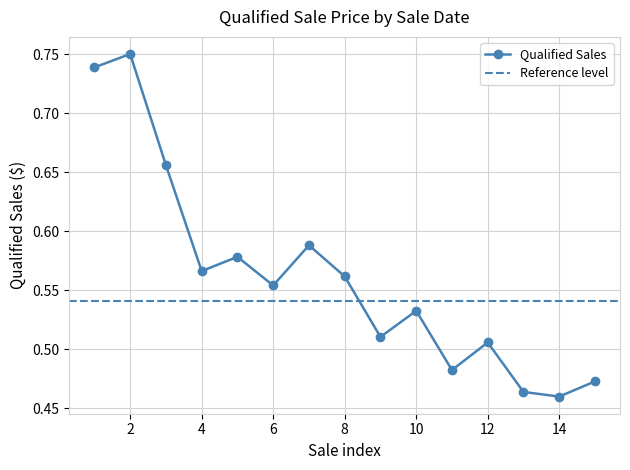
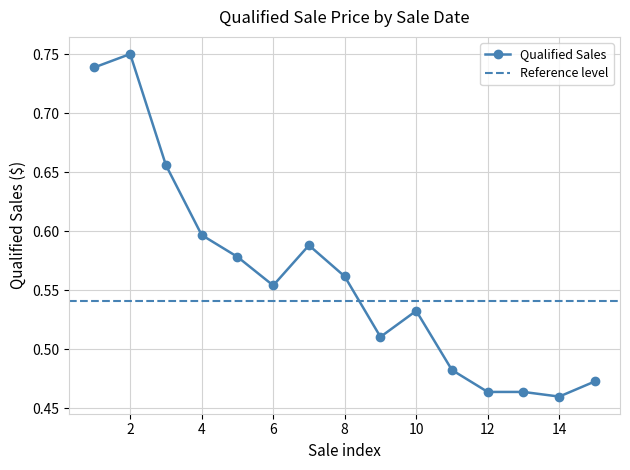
  {
    "2": 0.750,
-   "4": 0.566,
+   "4": 0.597,
    "6": 0.554,
    "8": 0.562,
    "10": 0.533,
-   "12": 0.506,
+   "12": 0.464,
    "14": 0.460
  }
